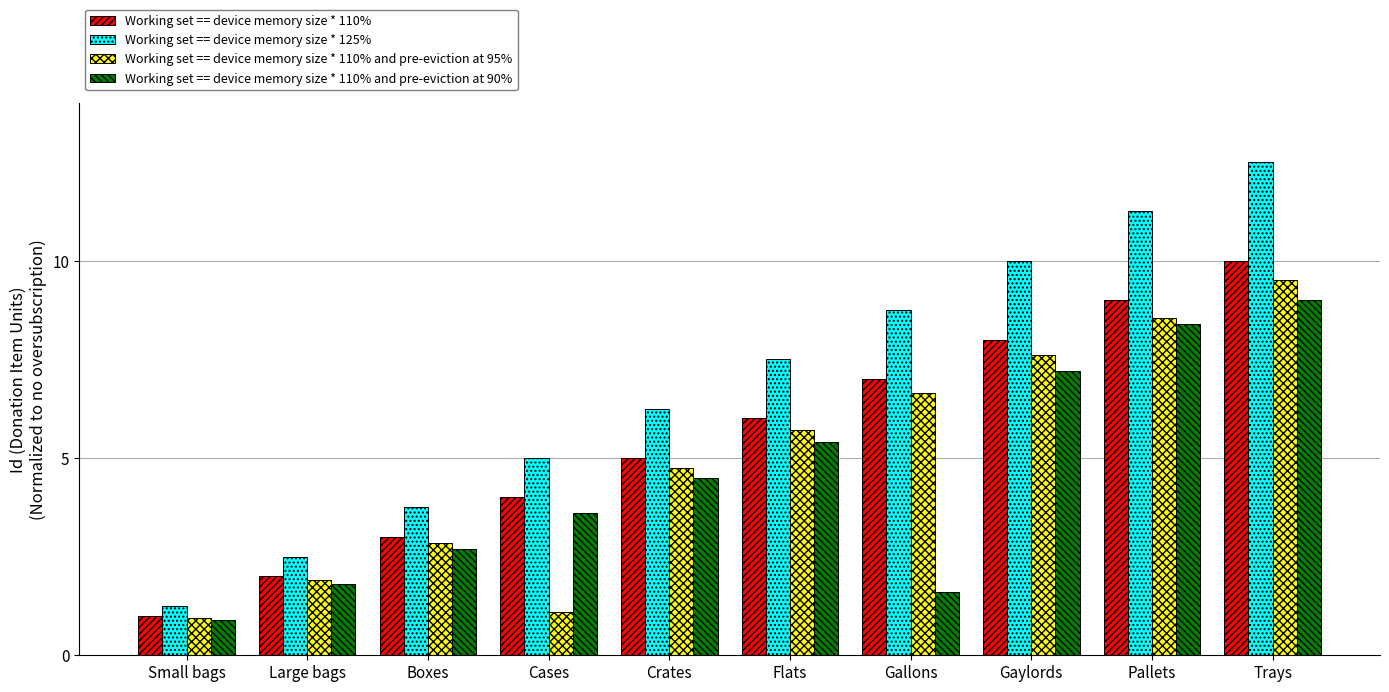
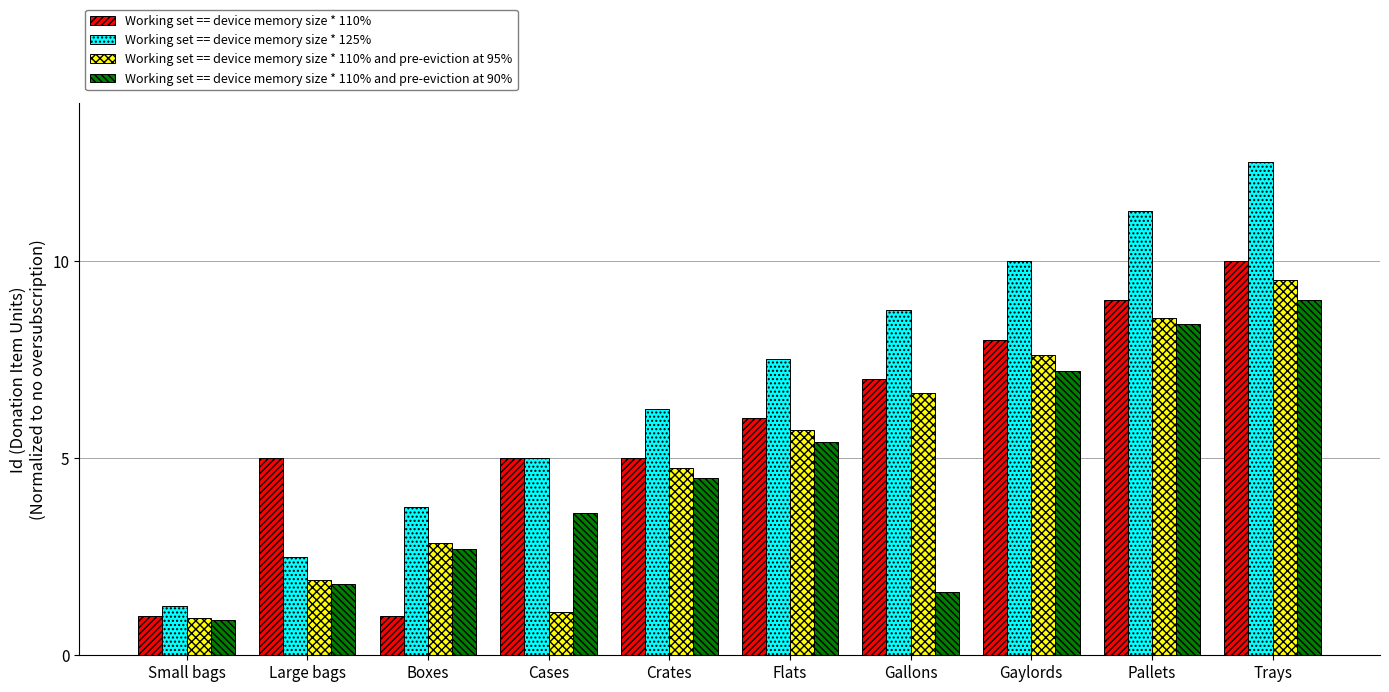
  {
    "Working set == device memory size * 110%": {
      "Small bags": 1,
-     "Large bags": 2,
-     "Boxes": 3,
-     "Cases": 4,
+     "Large bags": 5,
+     "Boxes": 1,
+     "Cases": 5,
      "Crates": 5,
      "Flats": 6,
      "Gallons": 7,
      "Gaylords": 8,
      "Pallets": 9,
      "Trays": 10
    },
    "Working set == device memory size * 125%": {
      "Small bags": 1.3,
      "Large bags": 2.5,
      "Boxes": 3.8,
      "Cases": 5,
      "Crates": 6.3,
      "Flats": 7.5,
      "Gallons": 8.8,
      "Gaylords": 10,
      "Pallets": 11.3,
      "Trays": 12.5
    },
    "Working set == device memory size * 110% and pre-eviction at 95%": {
      "Small bags": 1,
      "Large bags": 1.9,
      "Boxes": 2.9,
      "Cases": 1.1,
      "Crates": 4.8,
      "Flats": 5.7,
      "Gallons": 6.7,
      "Gaylords": 7.6,
      "Pallets": 8.6,
      "Trays": 9.5
    },
    "Working set == device memory size * 110% and pre-eviction at 90%": {
      "Small bags": 0.9,
      "Large bags": 1.8,
      "Boxes": 2.7,
      "Cases": 3.6,
      "Crates": 4.5,
      "Flats": 5.4,
      "Gallons": 1.6,
      "Gaylords": 7.2,
      "Pallets": 8.4,
      "Trays": 9
    }
  }
